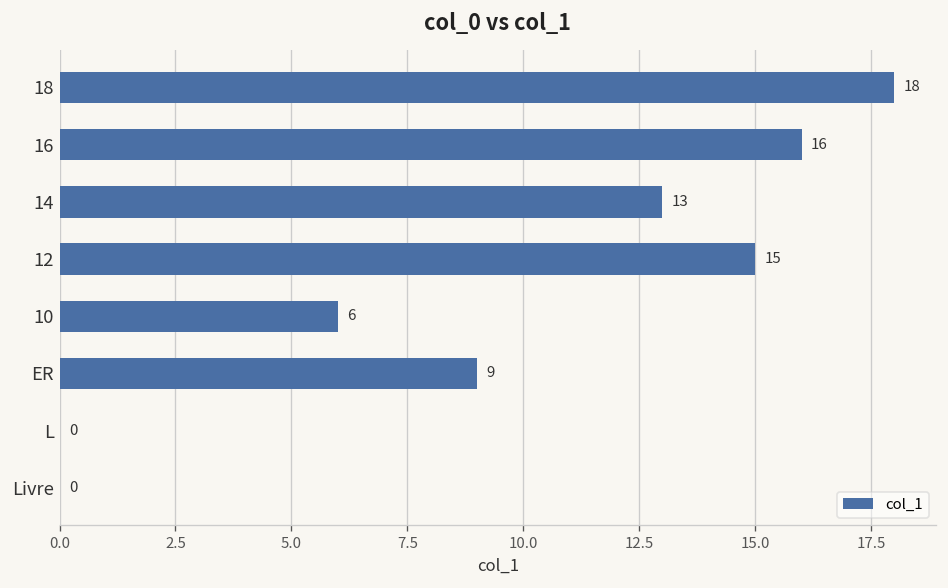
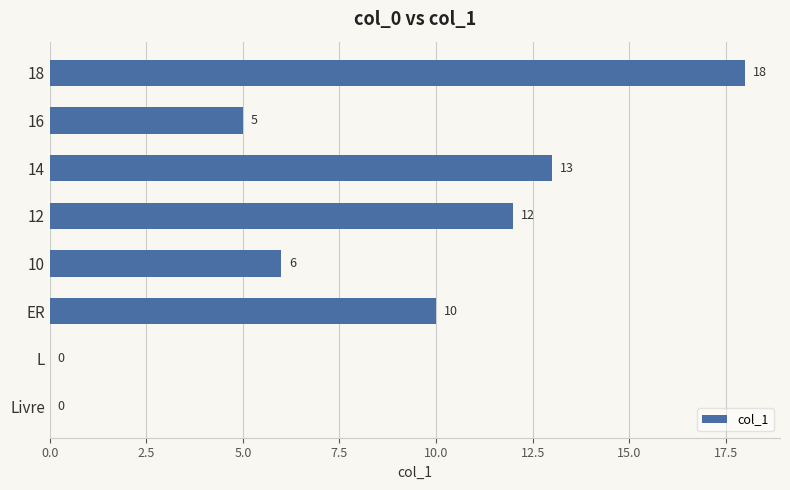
  {
    "18": 18,
-   "16": 16,
+   "16": 5,
    "14": 13,
-   "12": 15,
+   "12": 12,
    "10": 6,
-   "ER": 9,
+   "ER": 10,
    "L": 0,
    "Livre": 0
  }
